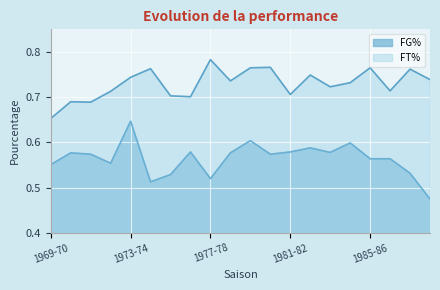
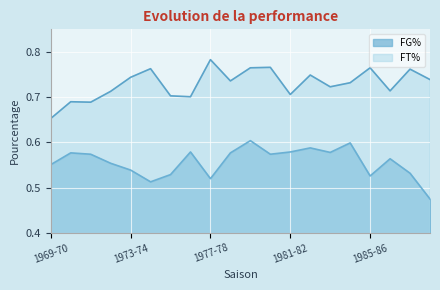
  {
    "FG%": {
      "1969-70": 0.55,
-     "1973-74": 0.65,
+     "1973-74": 0.54,
      "1977-78": 0.52,
      "1981-82": 0.58,
-     "1985-86": 0.56
+     "1985-86": 0.53
    },
    "FT%": {
      "1969-70": 0.65,
      "1973-74": 0.74,
      "1977-78": 0.78,
      "1981-82": 0.71,
      "1985-86": 0.77
    }
  }
